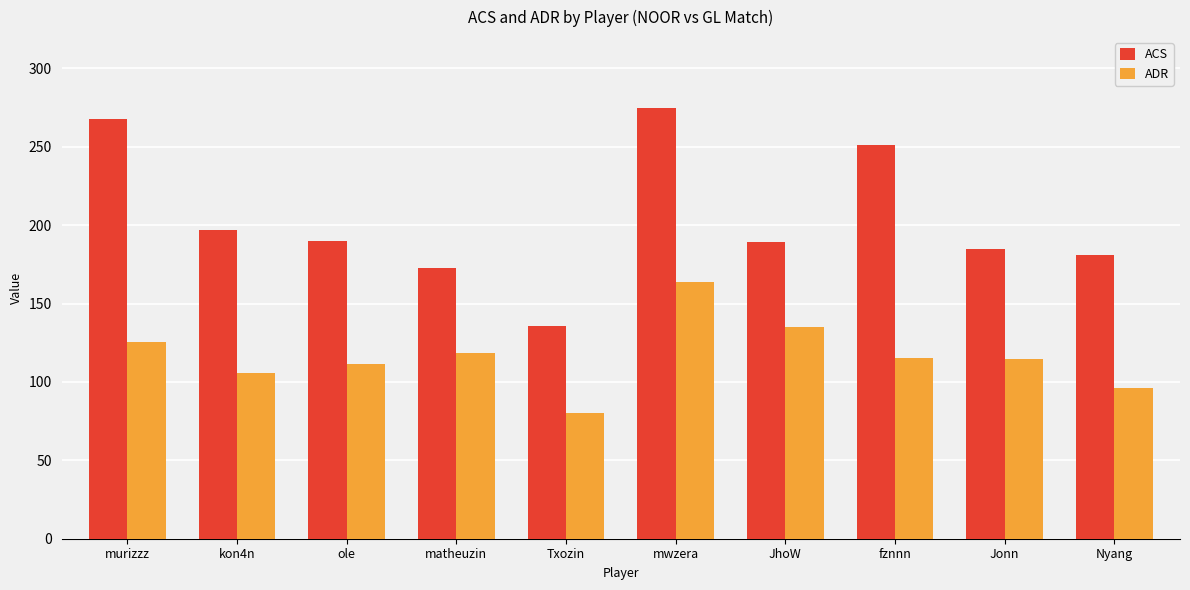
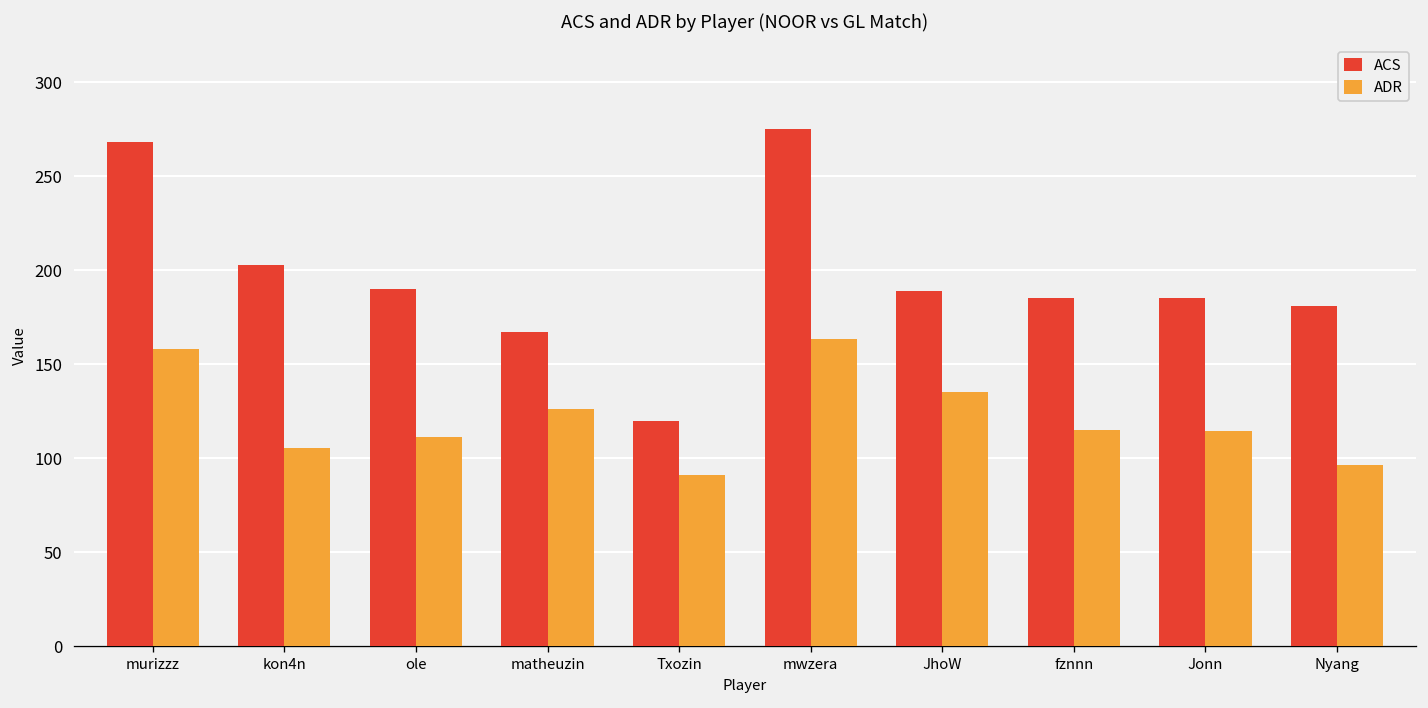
  {
    "ACS": {
      "murizzz": 268,
-     "kon4n": 197,
+     "kon4n": 203,
      "ole": 190,
-     "matheuzin": 173,
-     "Txozin": 136,
+     "matheuzin": 167,
+     "Txozin": 120,
      "mwzera": 275,
      "JhoW": 189,
-     "fznnn": 251,
+     "fznnn": 185,
      "Jonn": 185,
      "Nyang": 181
    },
    "ADR": {
-     "murizzz": 126,
+     "murizzz": 158,
      "kon4n": 106,
      "ole": 111,
-     "matheuzin": 118,
-     "Txozin": 80,
+     "matheuzin": 126,
+     "Txozin": 91,
      "mwzera": 164,
      "JhoW": 135,
      "fznnn": 115,
      "Jonn": 114,
      "Nyang": 96
    }
  }
